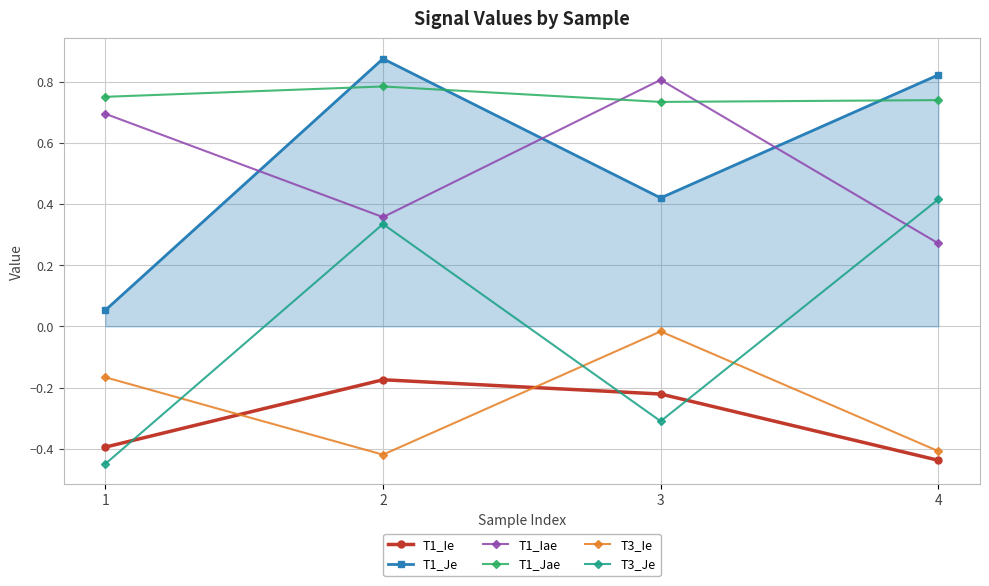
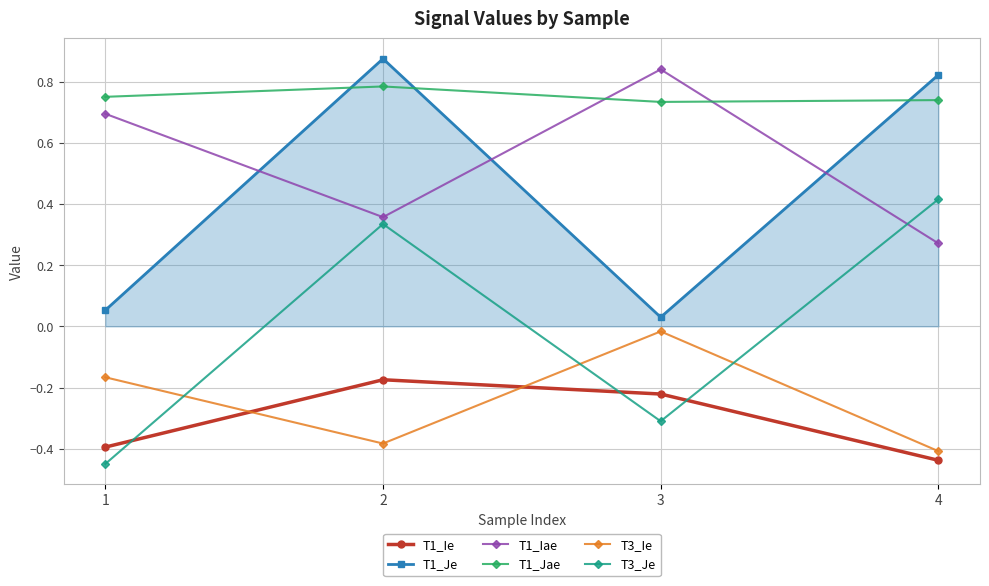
  {
    "T1_Ie": {
      "1": -0.39,
      "2": -0.17,
      "3": -0.22,
      "4": -0.44
    },
    "T1_Je": {
      "1": 0.05,
      "2": 0.87,
-     "3": 0.42,
+     "3": 0.03,
      "4": 0.82
    },
    "T1_Iae": {
      "1": 0.69,
      "2": 0.36,
-     "3": 0.81,
+     "3": 0.84,
      "4": 0.27
    },
    "T3_Ie": {
      "1": -0.17,
-     "2": -0.42,
+     "2": -0.38,
      "3": -0.02,
      "4": -0.41
    }
  }
